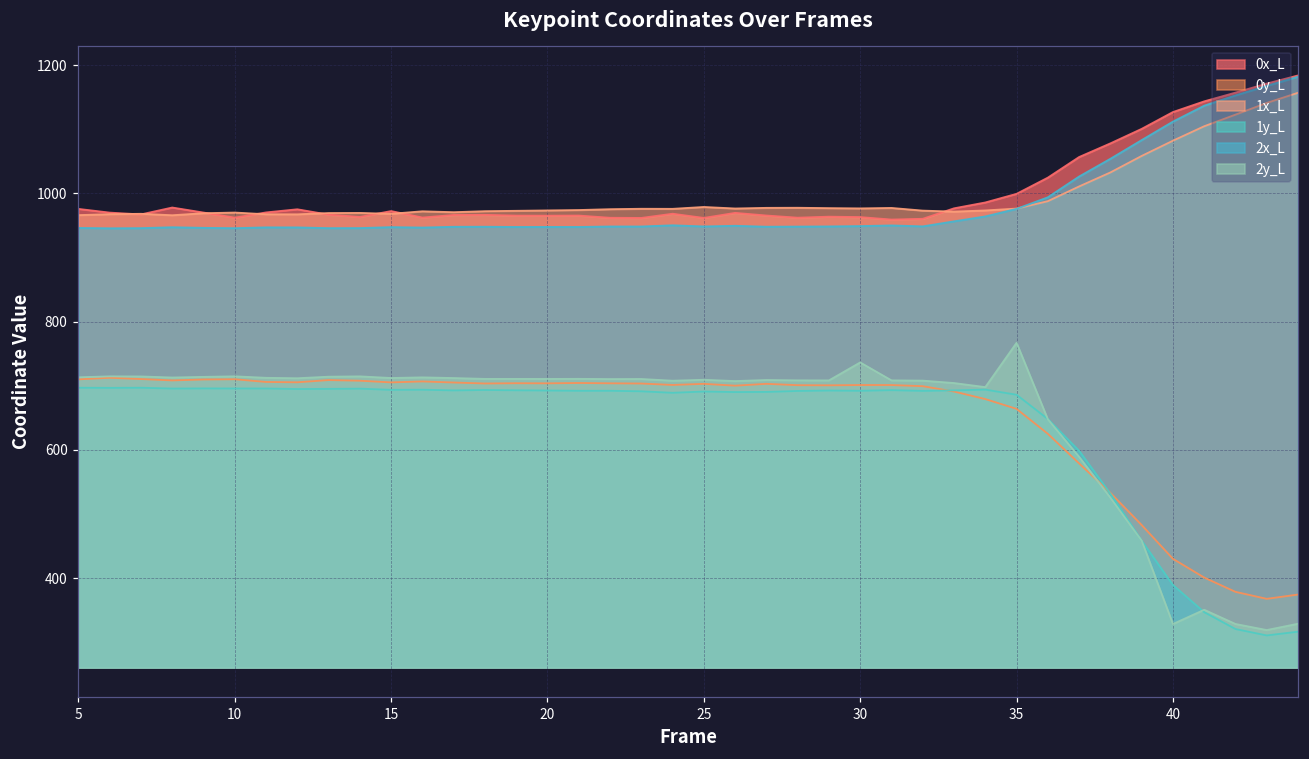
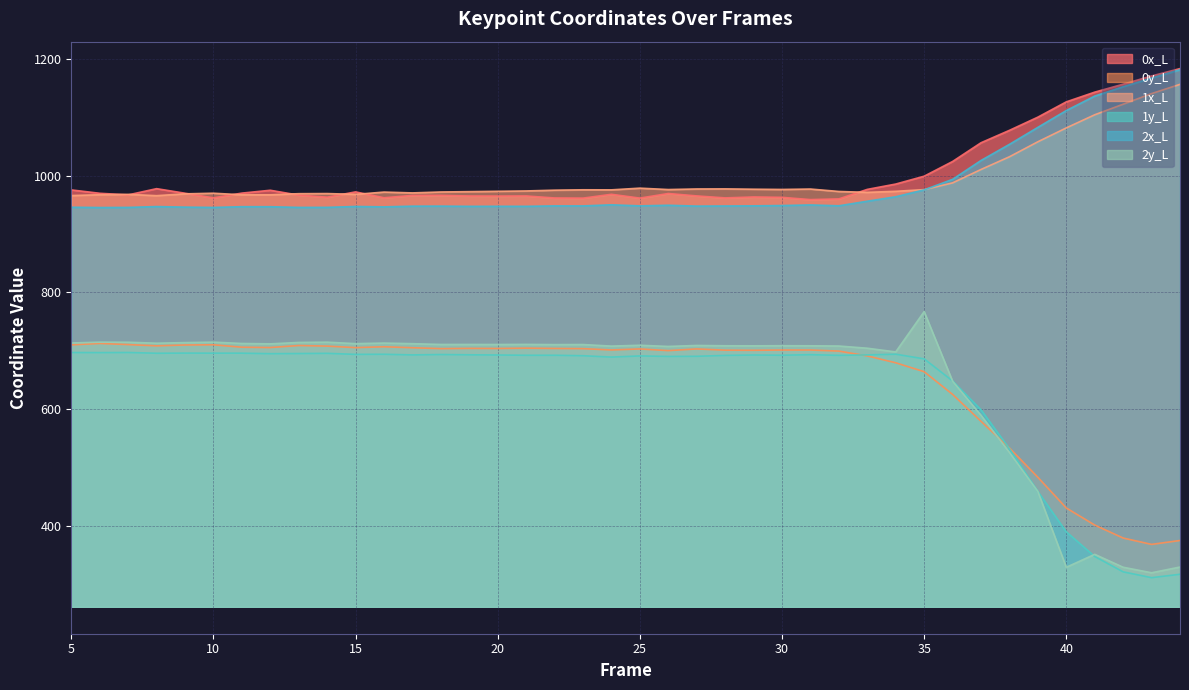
  {
    "2y_L": {
      "10": 710,
      "15": 710,
      "20": 710,
      "25": 710,
-     "30": 740,
+     "30": 710,
      "35": 770,
      "40": 330
    }
  }
